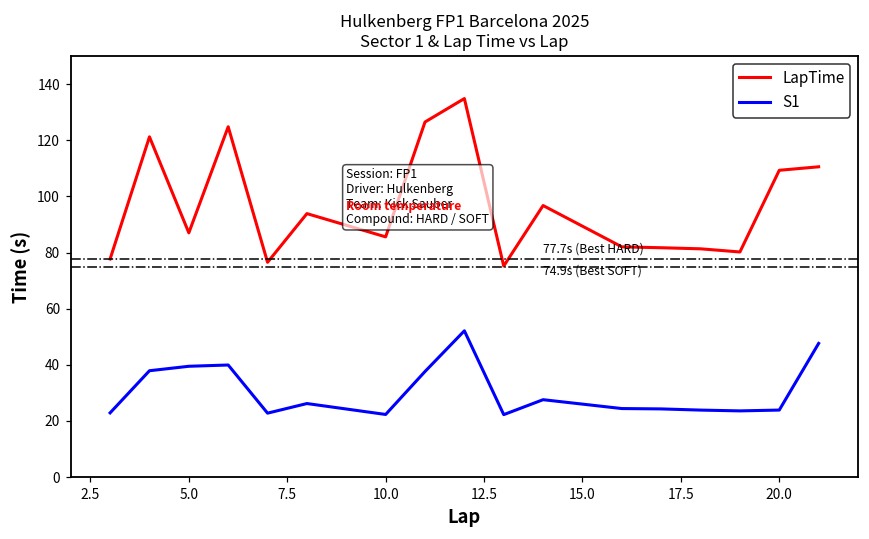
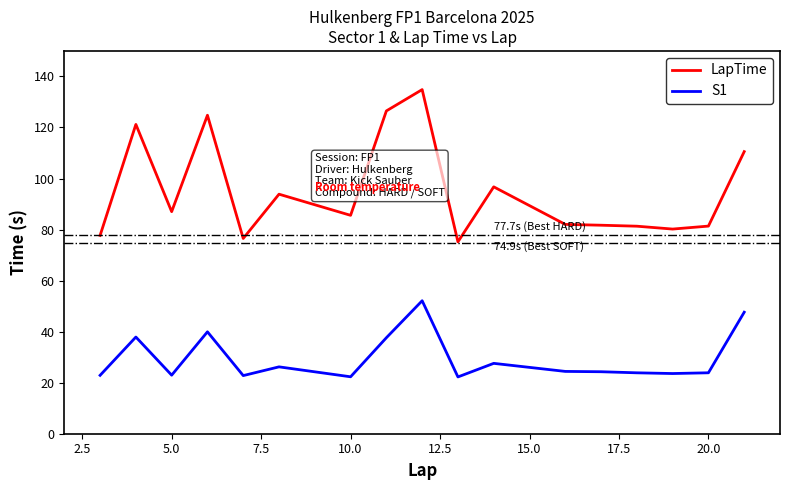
  {
    "LapTime": {
      "5.0": 87,
      "10.0": 86,
-     "20.0": 109
+     "20.0": 81
    },
    "S1": {
-     "5.0": 39,
+     "5.0": 23,
      "10.0": 22,
      "20.0": 24
    }
  }
